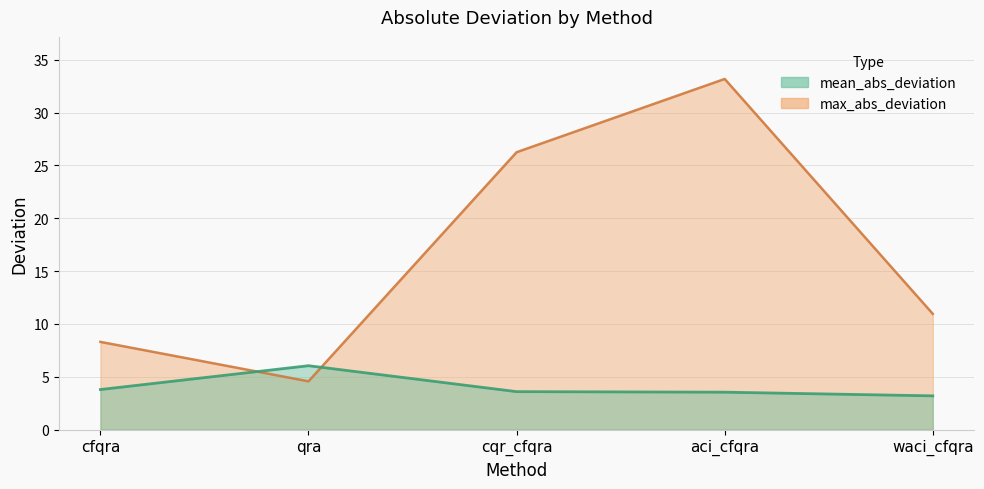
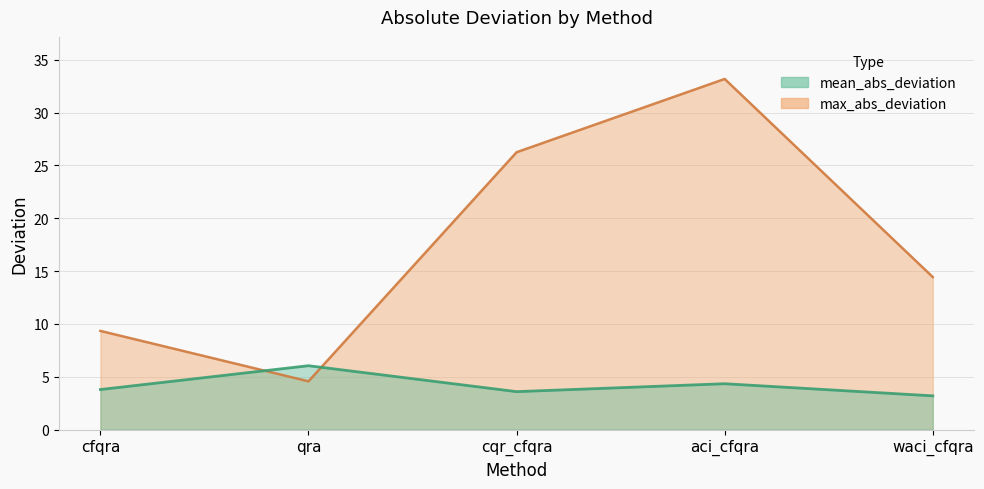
  {
    "max_abs_deviation": {
-     "cfqra": 8.3,
+     "cfqra": 9.3,
      "qra": 4.6,
      "cqr_cfqra": 26.2,
      "aci_cfqra": 33.2,
-     "waci_cfqra": 10.9
+     "waci_cfqra": 14.4
    },
    "mean_abs_deviation": {
      "cfqra": 3.8,
      "qra": 6.0,
      "cqr_cfqra": 3.6,
-     "aci_cfqra": 3.5,
+     "aci_cfqra": 4.3,
      "waci_cfqra": 3.2
    }
  }
